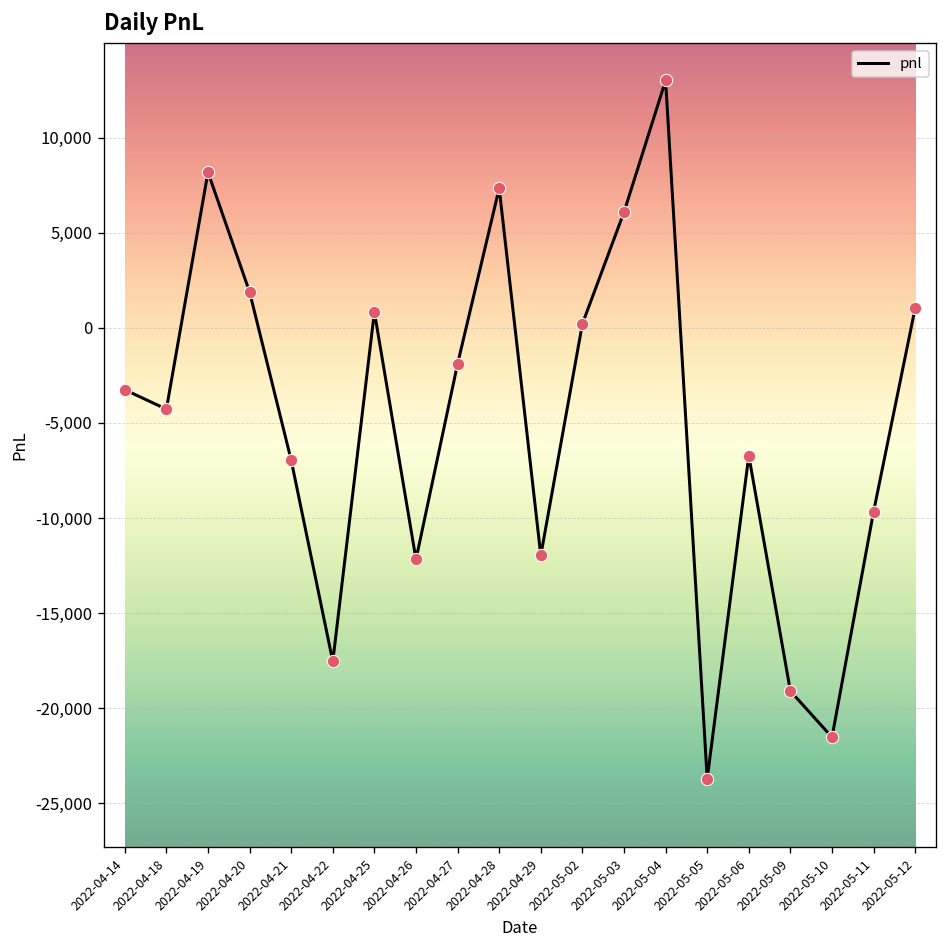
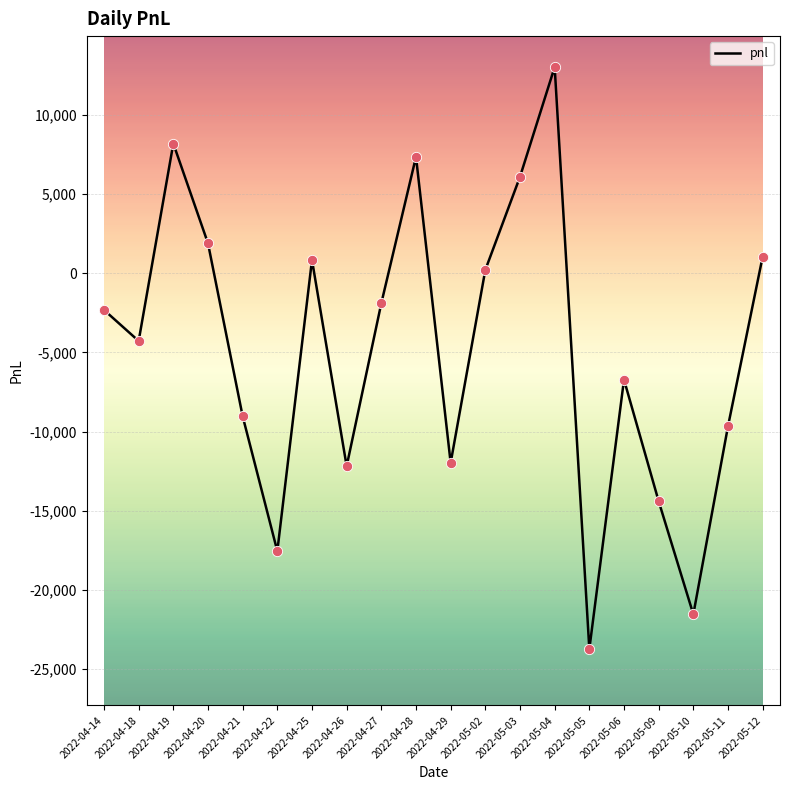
  {
-   "2022-04-14": "-3,300",
+   "2022-04-14": "-2,300",
    "2022-04-18": "-4,300",
    "2022-04-19": "8,200",
    "2022-04-20": "1,900",
-   "2022-04-21": "-7,000",
+   "2022-04-21": "-9,000",
    "2022-04-22": "-17,500",
    "2022-04-25": "800",
    "2022-04-26": "-12,200",
    "2022-04-27": "-1,900",
    "2022-04-28": "7,400",
    "2022-04-29": "-12,000",
    "2022-05-02": "200",
    "2022-05-03": "6,100",
    "2022-05-04": "13,000",
    "2022-05-05": "-23,700",
    "2022-05-06": "-6,700",
-   "2022-05-09": "-19,100",
+   "2022-05-09": "-14,400",
    "2022-05-10": "-21,500",
    "2022-05-11": "-9,700",
    "2022-05-12": "1,100"
  }
